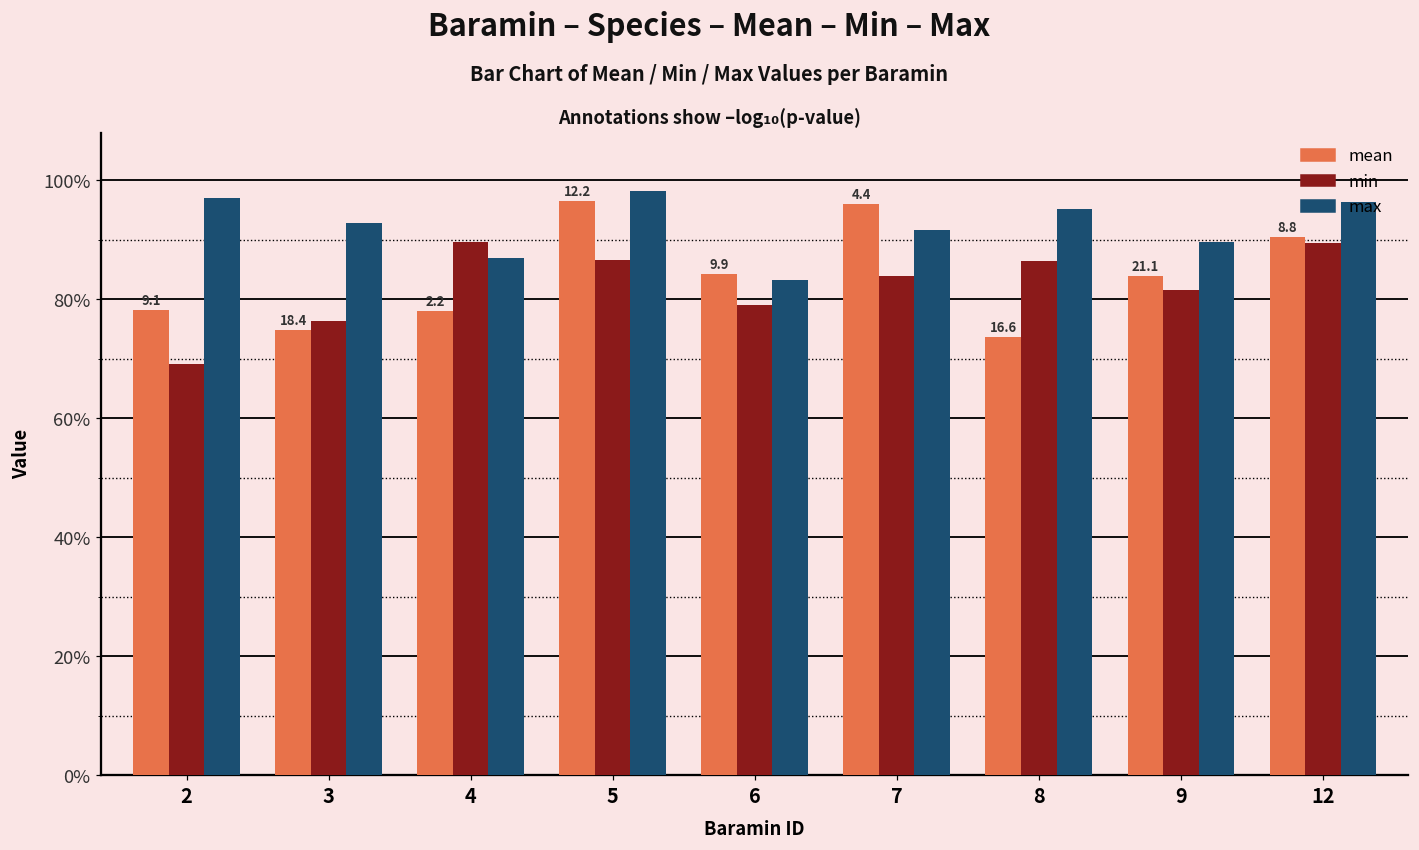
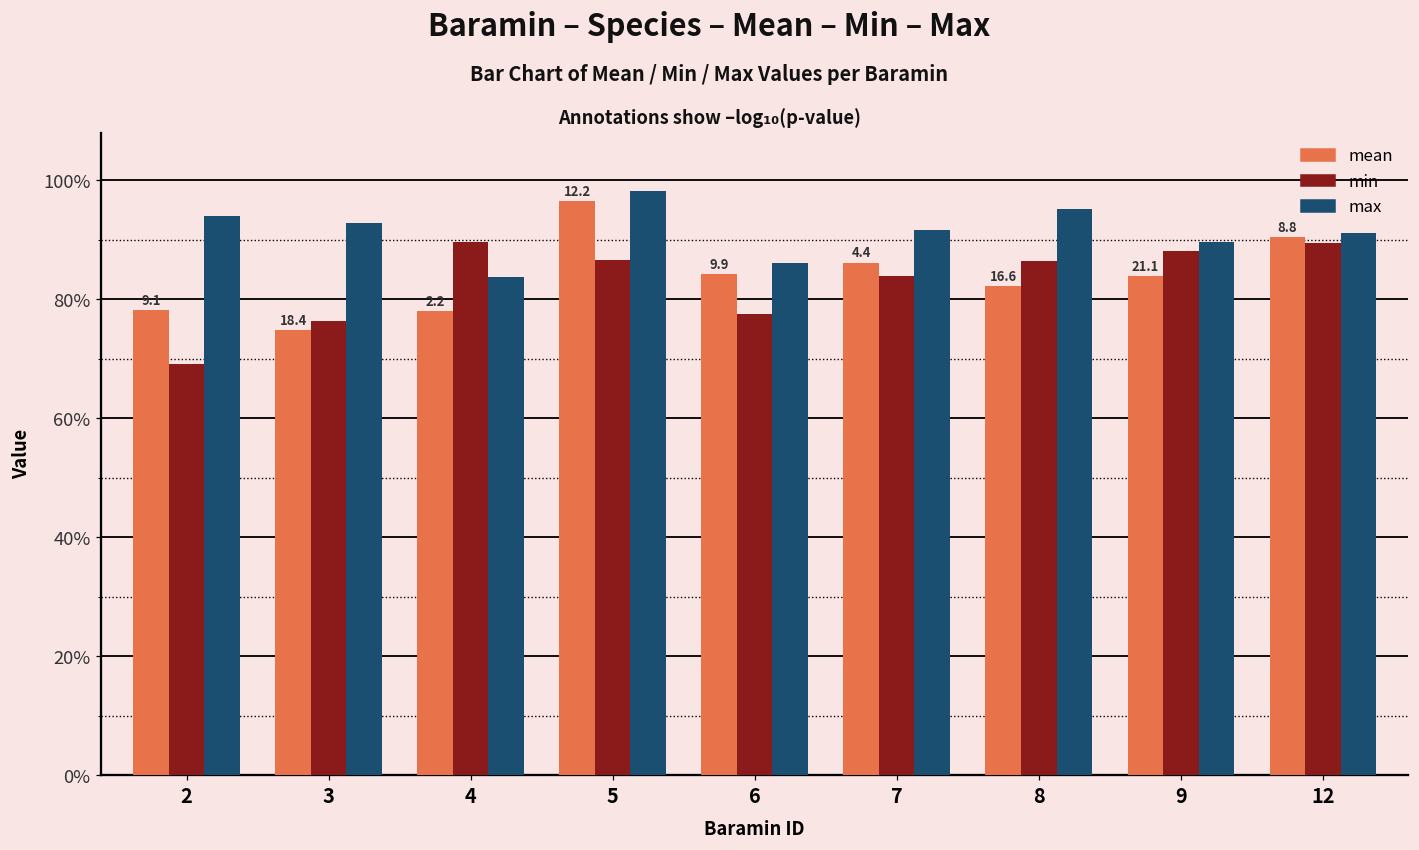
  {
    "mean": {
-     "7": "96%",
-     "8": "74%"
+     "7": "86%",
+     "8": "82%"
    },
    "min": {
      "2": "69%",
      "3": "76%",
      "4": "90%",
      "5": "87%",
-     "6": "79%",
+     "6": "78%",
      "7": "84%",
      "8": "86%",
-     "9": "82%",
+     "9": "88%",
      "12": "90%"
    },
    "max": {
-     "2": "97%",
+     "2": "94%",
      "3": "93%",
-     "4": "87%",
+     "4": "84%",
      "5": "98%",
-     "6": "83%",
+     "6": "86%",
      "7": "92%",
      "8": "95%",
      "9": "90%",
-     "12": "96%"
+     "12": "91%"
    }
  }
